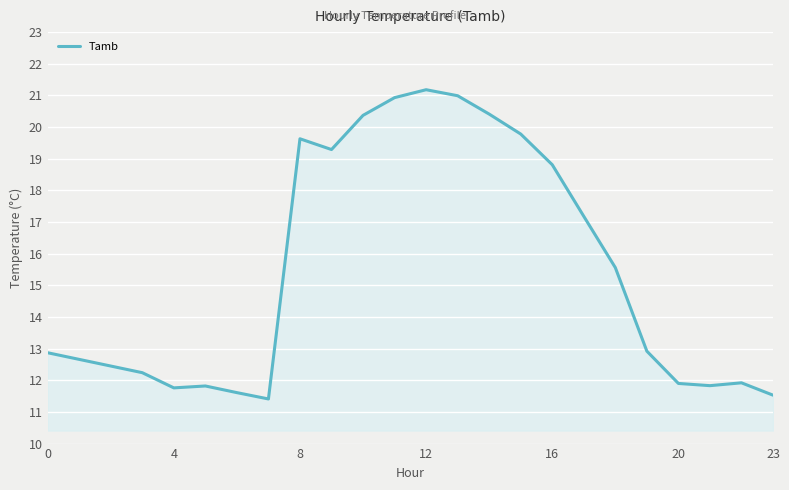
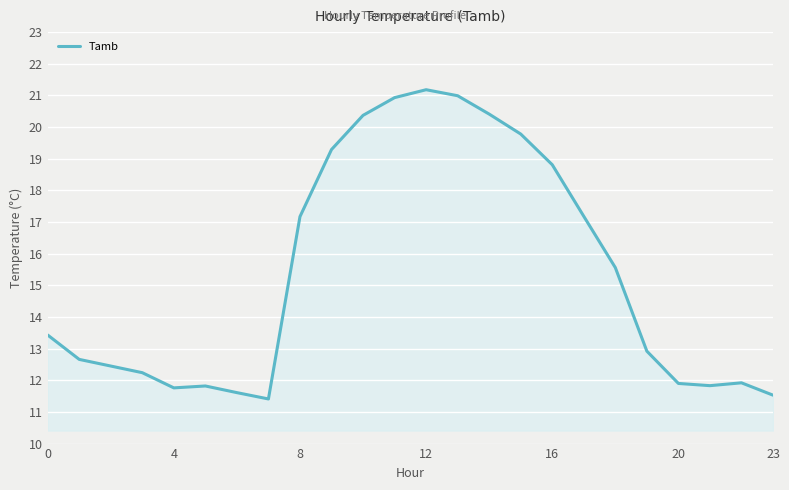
  {
-   "0": 12.9,
+   "0": 13.4,
    "4": 11.8,
-   "8": 19.6,
+   "8": 17.2,
    "12": 21.2,
    "16": 18.8,
    "20": 11.9,
    "23": 11.5
  }
